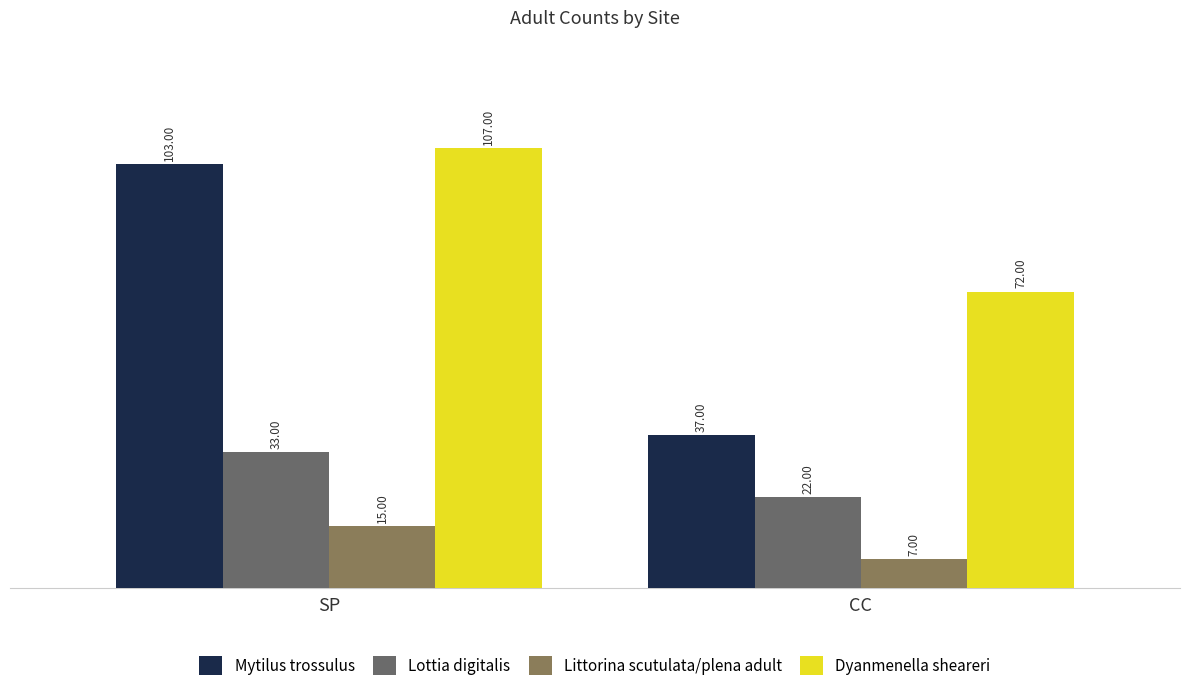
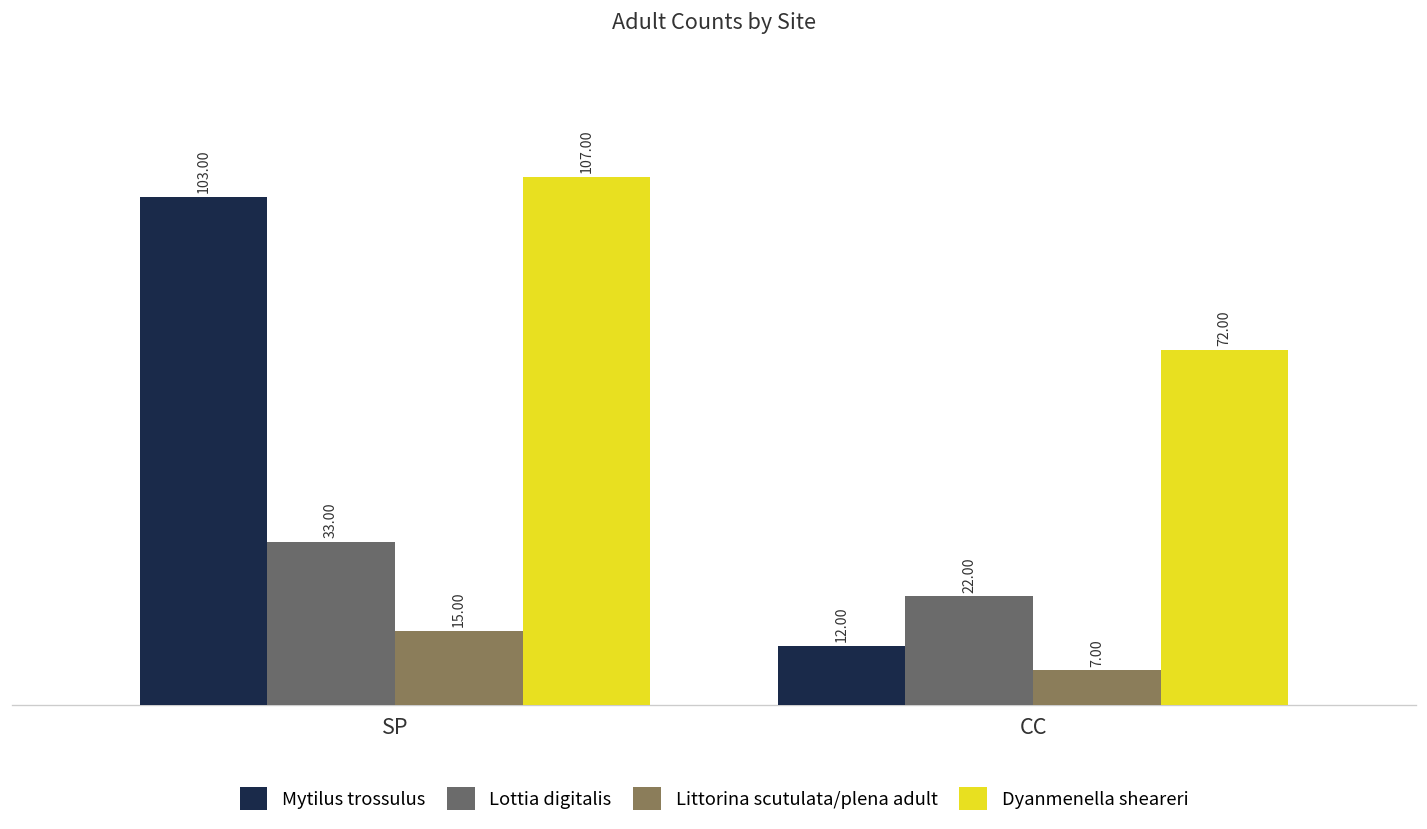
  {
    "Mytilus trossulus": {
      "SP": 103.00,
-     "CC": 37.00
+     "CC": 12.00
    },
    "Dyanmenella sheareri": {
      "SP": 107.00,
      "CC": 72.00
    }
  }
